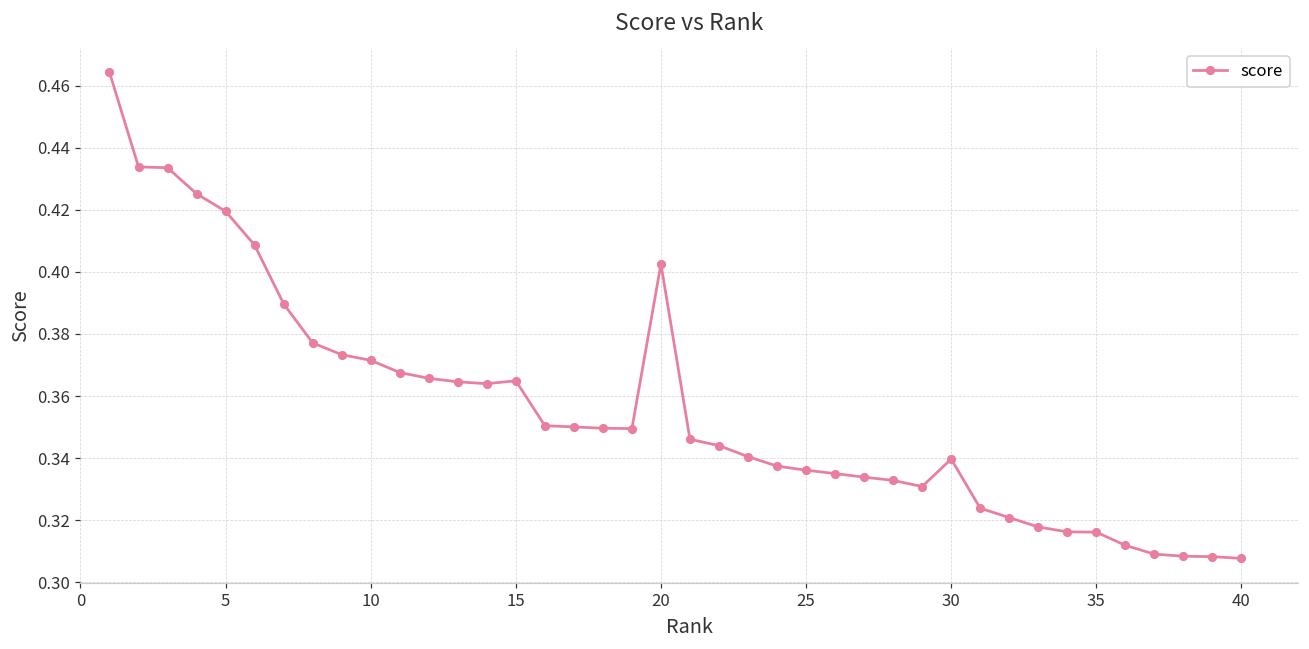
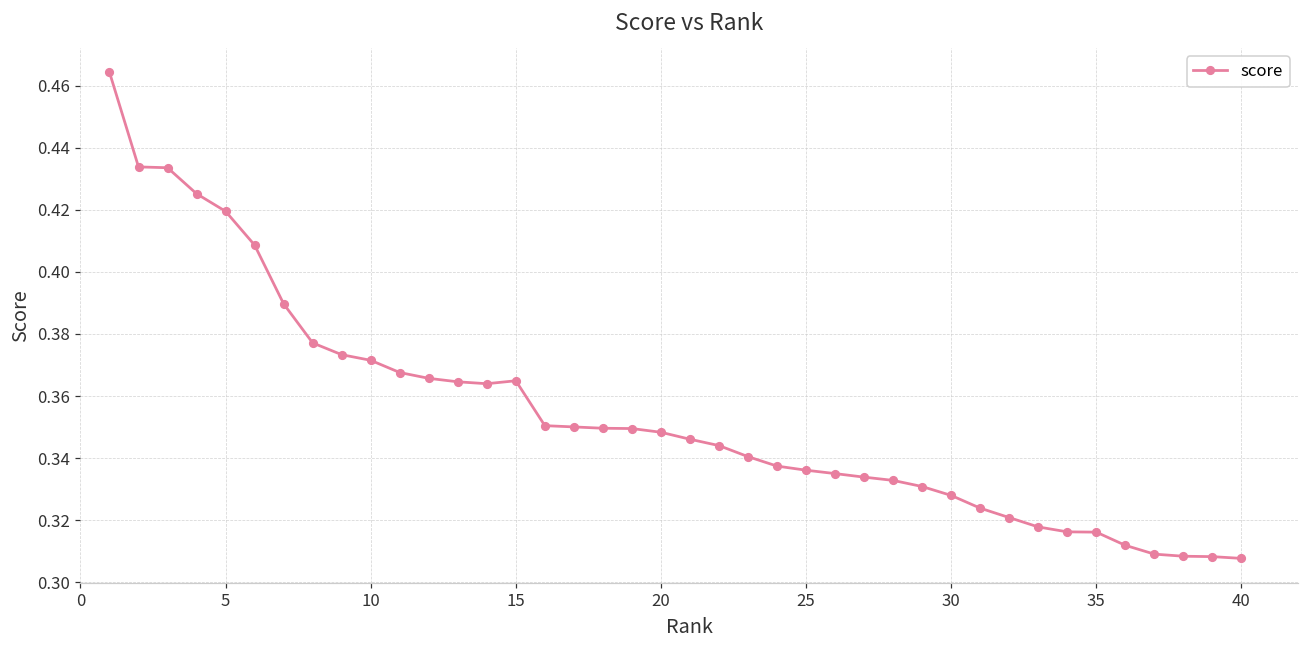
  {
    "5": 0.420,
    "10": 0.372,
    "15": 0.365,
-   "20": 0.403,
+   "20": 0.348,
    "25": 0.336,
-   "30": 0.340,
+   "30": 0.328,
    "35": 0.316,
    "40": 0.308
  }
